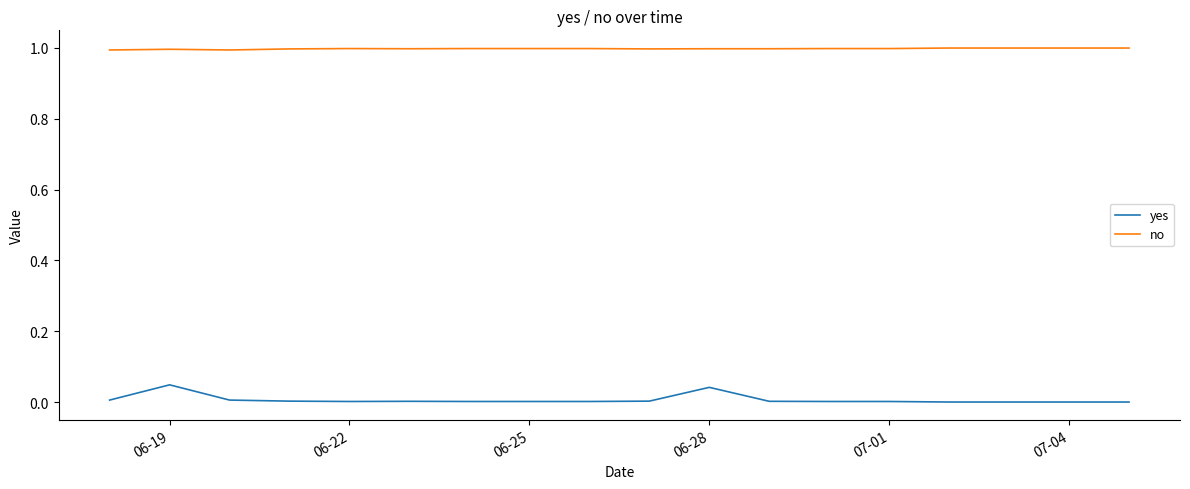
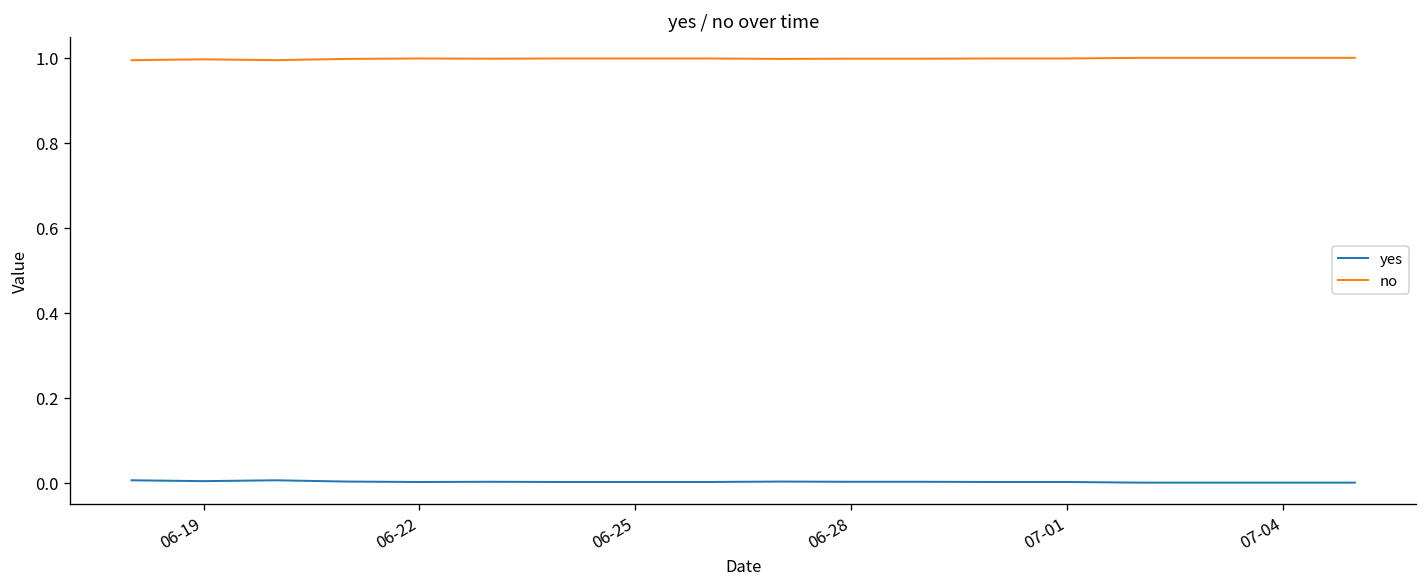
  {
    "yes": {
-     "06-19": 0.05,
+     "06-19": 0.00,
      "06-22": 0.00,
      "06-25": 0.00,
-     "06-28": 0.04,
+     "06-28": 0.00,
      "07-01": 0.00,
      "07-04": 0.00
    },
    "no": {
      "06-19": 1.00,
      "06-22": 1.00,
      "06-25": 1.00,
      "06-28": 1.00,
      "07-01": 1.00,
      "07-04": 1.00
    }
  }
